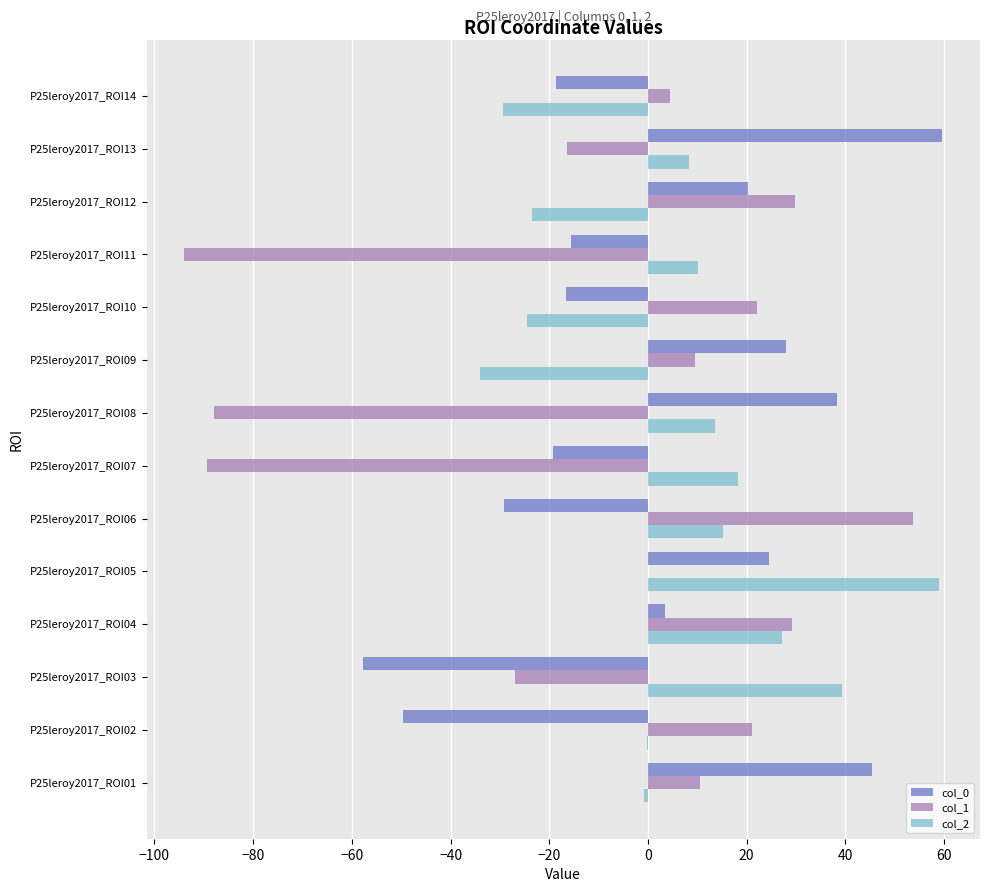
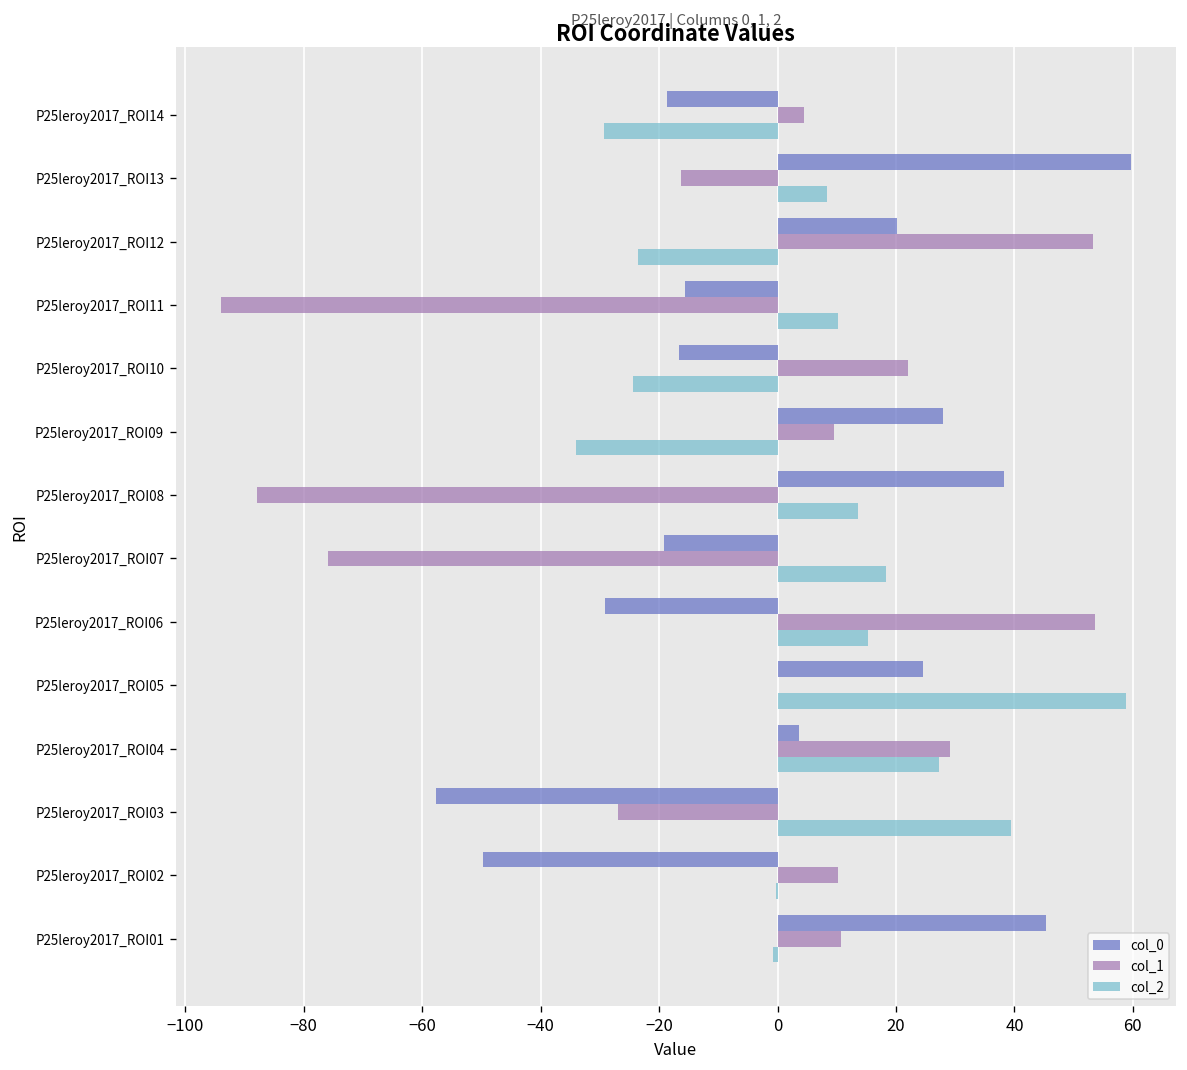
  {
    "col_0": {
      "P25leroy2017_ROI14": -19,
      "P25leroy2017_ROI13": 60,
      "P25leroy2017_ROI12": 20,
      "P25leroy2017_ROI11": -16,
      "P25leroy2017_ROI10": -17,
      "P25leroy2017_ROI09": 28,
      "P25leroy2017_ROI08": 38,
      "P25leroy2017_ROI07": -19,
      "P25leroy2017_ROI06": -29,
      "P25leroy2017_ROI05": 25,
      "P25leroy2017_ROI04": 4,
      "P25leroy2017_ROI03": -58,
      "P25leroy2017_ROI02": -50,
      "P25leroy2017_ROI01": 45
    },
    "col_1": {
      "P25leroy2017_ROI14": 4,
      "P25leroy2017_ROI13": -16,
-     "P25leroy2017_ROI12": 30,
+     "P25leroy2017_ROI12": 53,
      "P25leroy2017_ROI11": -94,
      "P25leroy2017_ROI10": 22,
      "P25leroy2017_ROI09": 10,
      "P25leroy2017_ROI08": -88,
-     "P25leroy2017_ROI07": -89,
+     "P25leroy2017_ROI07": -76,
      "P25leroy2017_ROI06": 54,
      "P25leroy2017_ROI04": 29,
      "P25leroy2017_ROI03": -27,
-     "P25leroy2017_ROI02": 21,
+     "P25leroy2017_ROI02": 10,
      "P25leroy2017_ROI01": 11
    },
    "col_2": {
      "P25leroy2017_ROI14": -29,
      "P25leroy2017_ROI13": 8,
      "P25leroy2017_ROI12": -24,
      "P25leroy2017_ROI11": 10,
      "P25leroy2017_ROI10": -24,
      "P25leroy2017_ROI09": -34,
      "P25leroy2017_ROI08": 14,
      "P25leroy2017_ROI07": 18,
      "P25leroy2017_ROI06": 15,
      "P25leroy2017_ROI05": 59,
      "P25leroy2017_ROI04": 27,
      "P25leroy2017_ROI03": 39,
      "P25leroy2017_ROI01": -1
    }
  }
